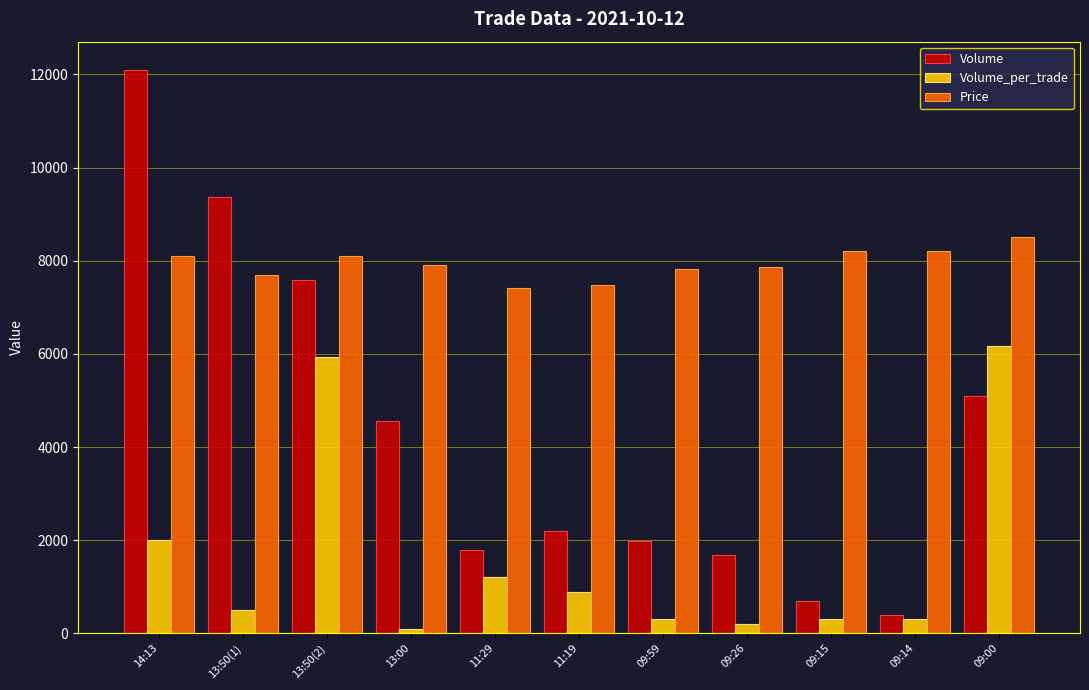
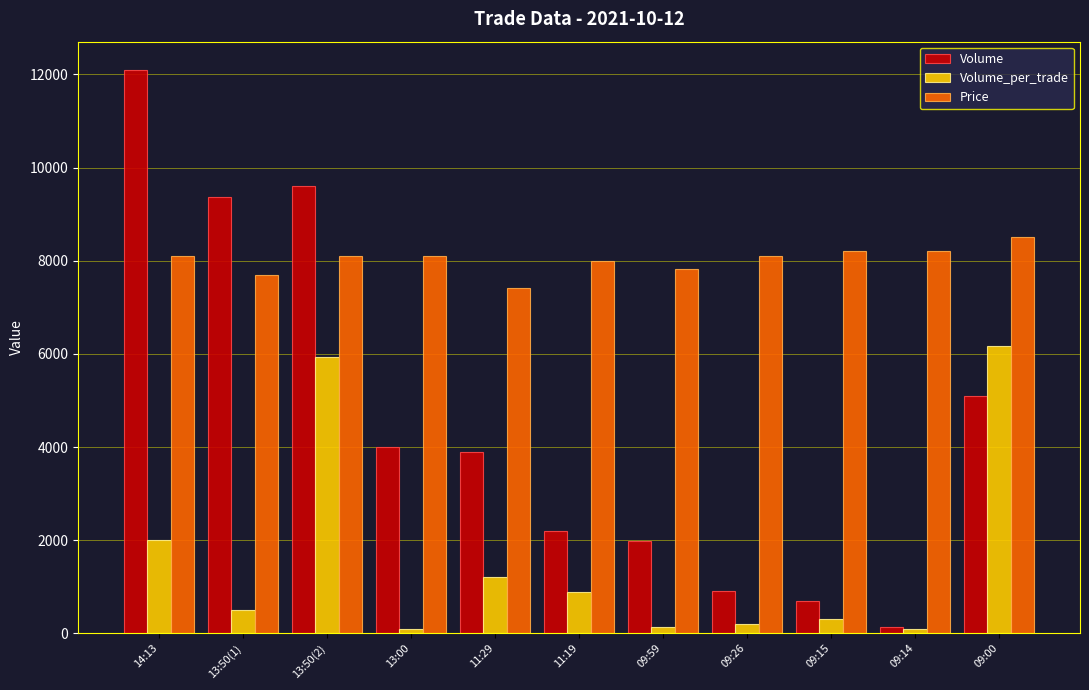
  {
    "Volume": {
      "14:13": 12100,
      "13:50(1)": 9400,
-     "13:50(2)": 7600,
-     "13:00": 4500,
-     "11:29": 1800,
+     "13:50(2)": 9600,
+     "13:00": 4000,
+     "11:29": 3900,
      "11:19": 2200,
      "09:59": 2000,
-     "09:26": 1700,
+     "09:26": 900,
      "09:15": 700,
-     "09:14": 400,
+     "09:14": 100,
      "09:00": 5100
    },
    "Volume_per_trade": {
      "14:13": 2000,
      "13:50(1)": 500,
      "13:50(2)": 5900,
      "13:00": 100,
      "11:29": 1200,
      "11:19": 900,
-     "09:59": 300,
+     "09:59": 100,
      "09:26": 200,
      "09:15": 300,
-     "09:14": 300,
+     "09:14": 100,
      "09:00": 6200
    },
    "Price": {
      "14:13": 8100,
      "13:50(1)": 7700,
      "13:50(2)": 8100,
-     "13:00": 7900,
+     "13:00": 8100,
      "11:29": 7400,
-     "11:19": 7500,
+     "11:19": 8000,
      "09:59": 7800,
-     "09:26": 7900,
+     "09:26": 8100,
      "09:15": 8200,
      "09:14": 8200,
      "09:00": 8500
    }
  }
